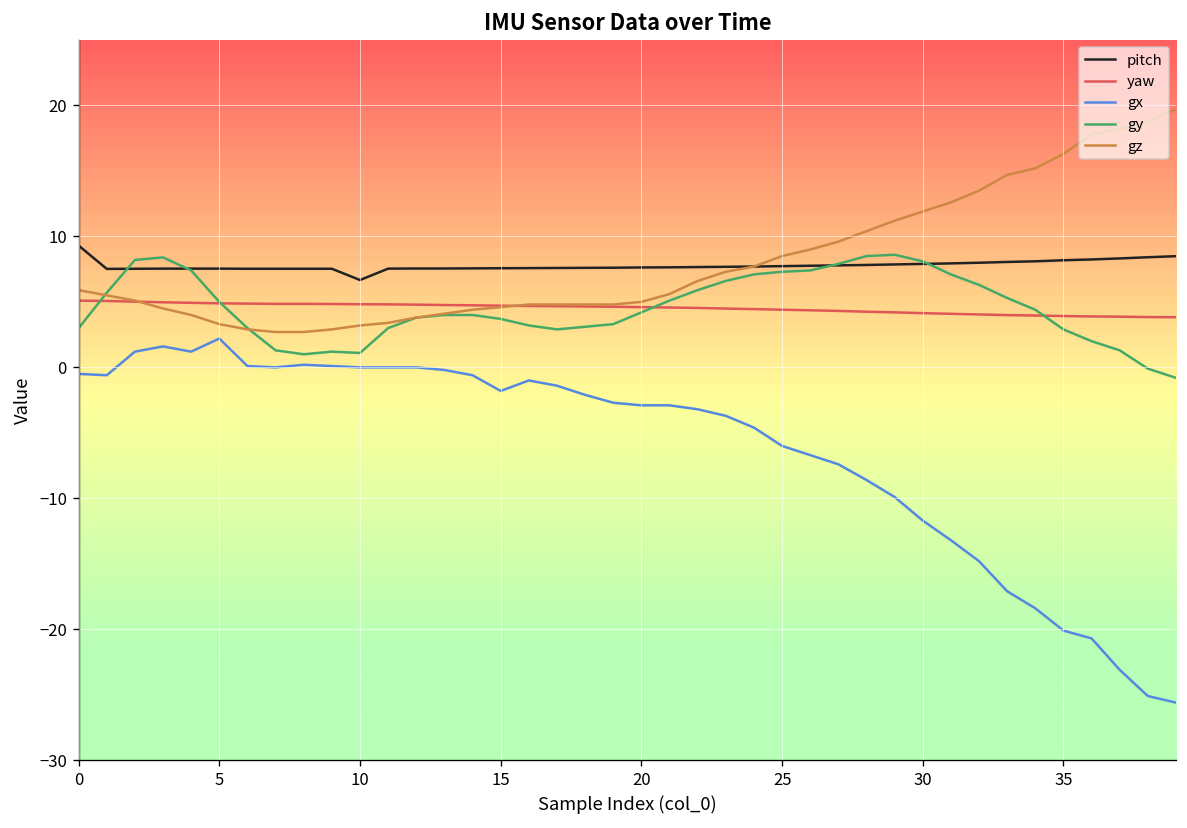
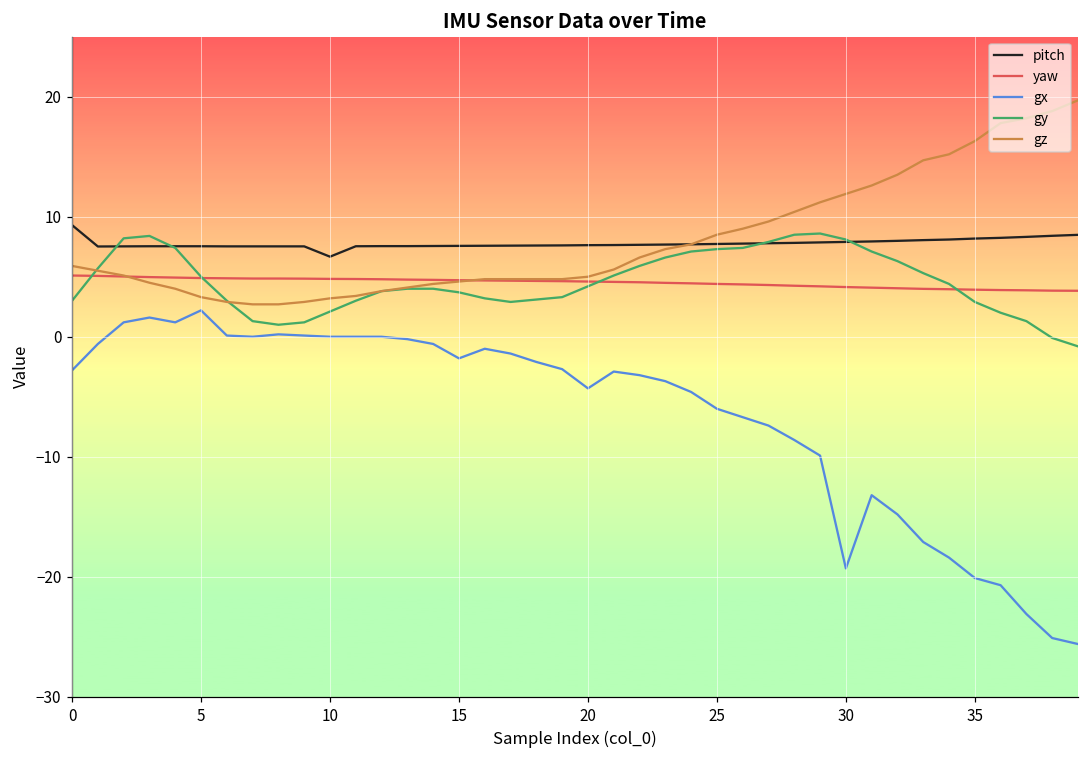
  {
    "pitch": {
      "0": 9.3,
      "5": 7.5,
      "10": 6.7,
      "15": 7.6,
      "20": 7.6,
      "25": 7.7,
      "35": 8.2
    },
    "gx": {
-     "0": -0.5,
+     "0": -2.8,
      "5": 2.2,
      "10": 0.0,
      "15": -1.8,
-     "20": -2.9,
+     "20": -4.3,
      "25": -6.0,
-     "30": -11.7,
+     "30": -19.3,
      "35": -20.1
    },
    "gy": {
      "0": 3.0,
-     "10": 1.1,
+     "10": 2.1,
      "15": 3.7,
      "20": 4.2,
      "25": 7.3,
      "35": 2.9
    }
  }
